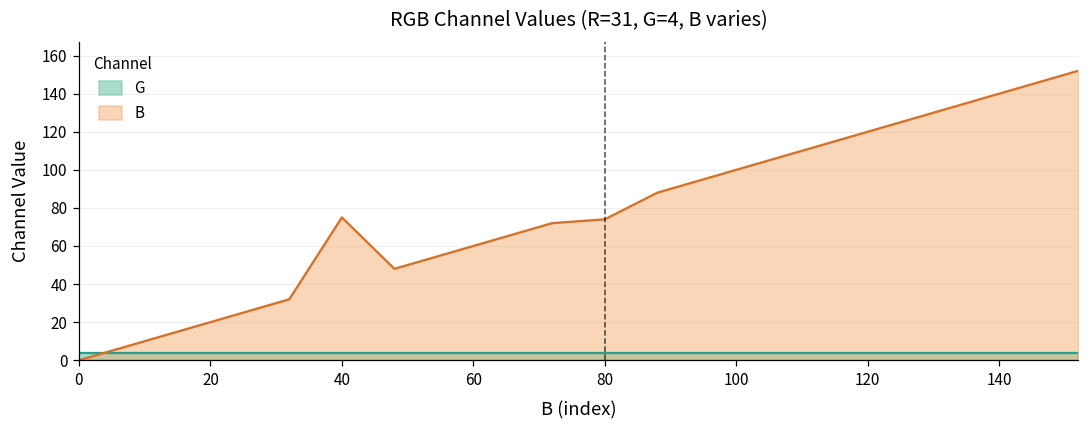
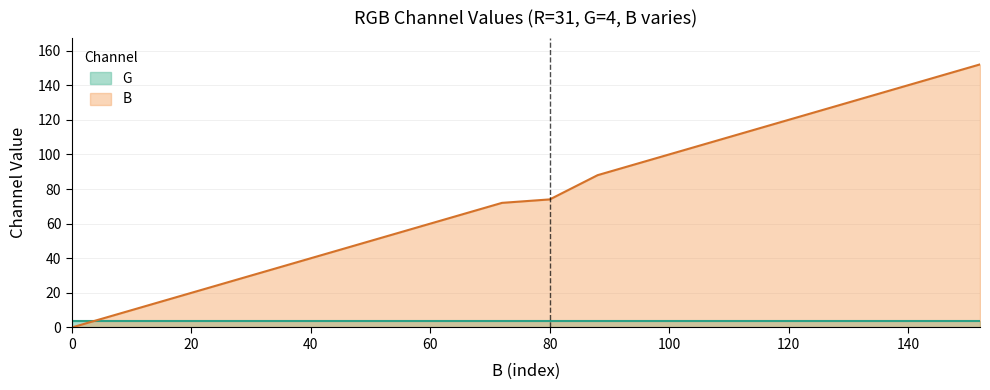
  {
    "G": {
      "0": 4,
      "40": 4,
      "80": 4,
      "120": 4
    },
    "B": {
      "0": 0,
-     "40": 75,
+     "40": 40,
      "80": 74,
      "120": 120
    }
  }
